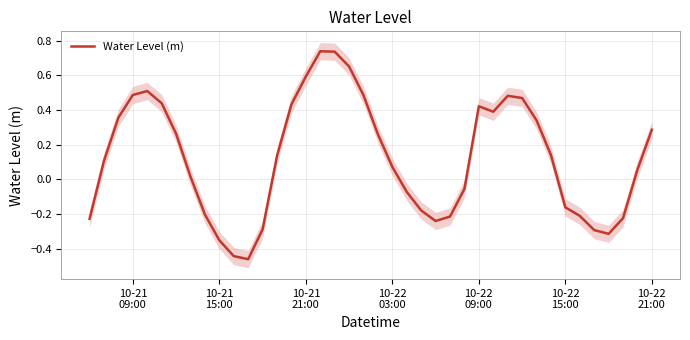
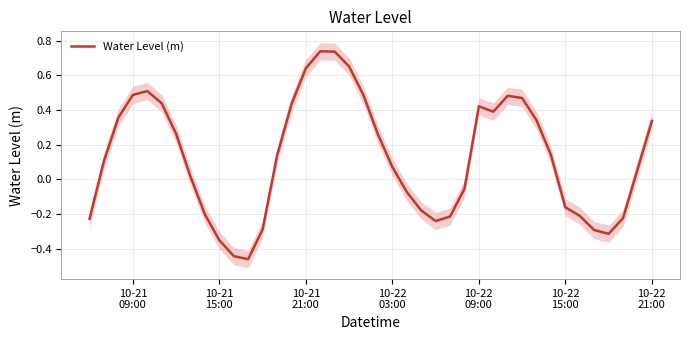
  {
    "Water Level (m)": {
      "10-21 09:00": 0.49,
      "10-21 15:00": -0.35,
-     "10-21 21:00": 0.59,
+     "10-21 21:00": 0.64,
      "10-22 03:00": 0.07,
      "10-22 09:00": 0.42,
      "10-22 15:00": -0.16,
-     "10-22 21:00": 0.29
+     "10-22 21:00": 0.34
    }
  }
